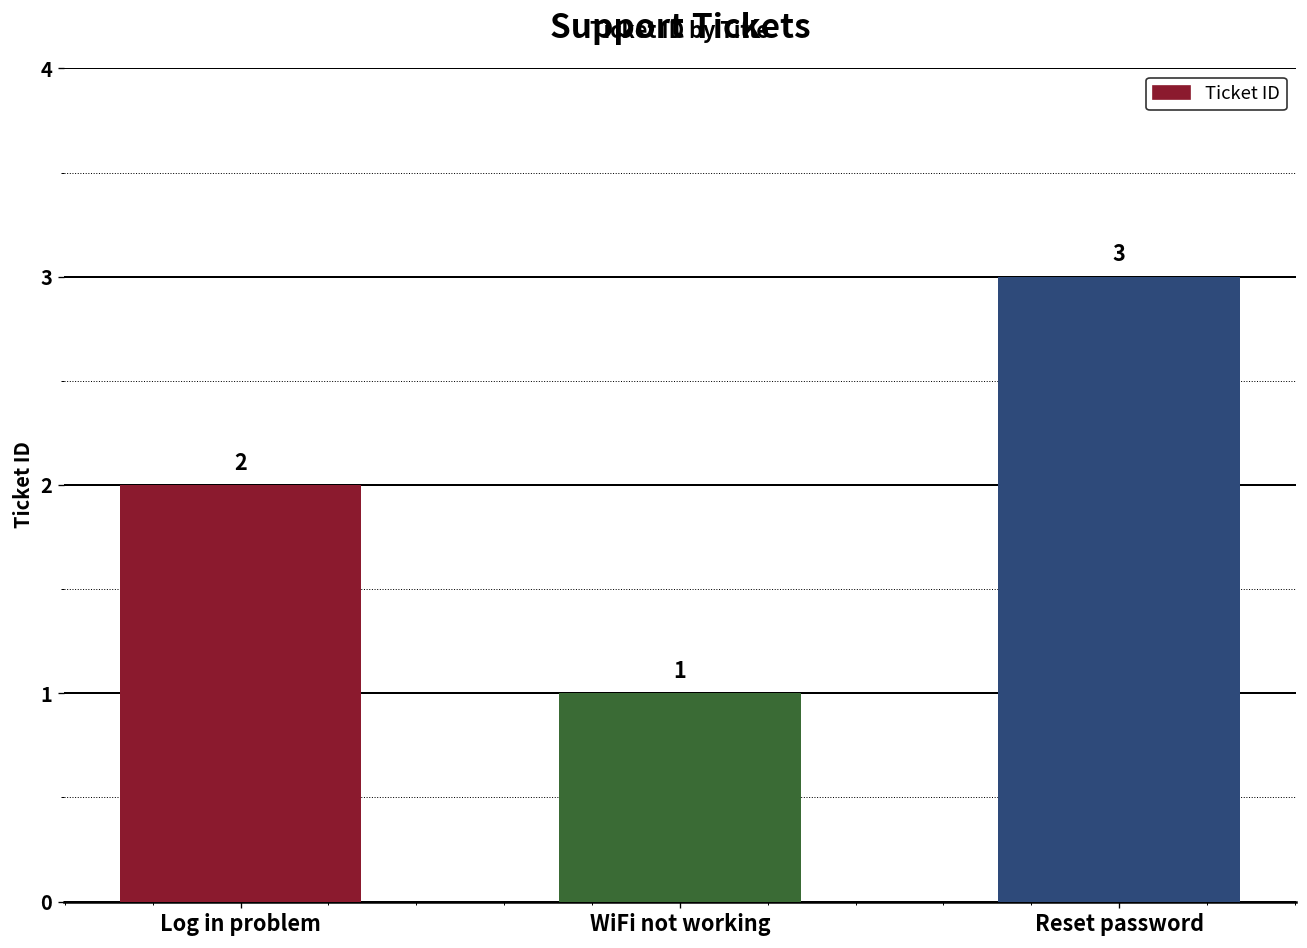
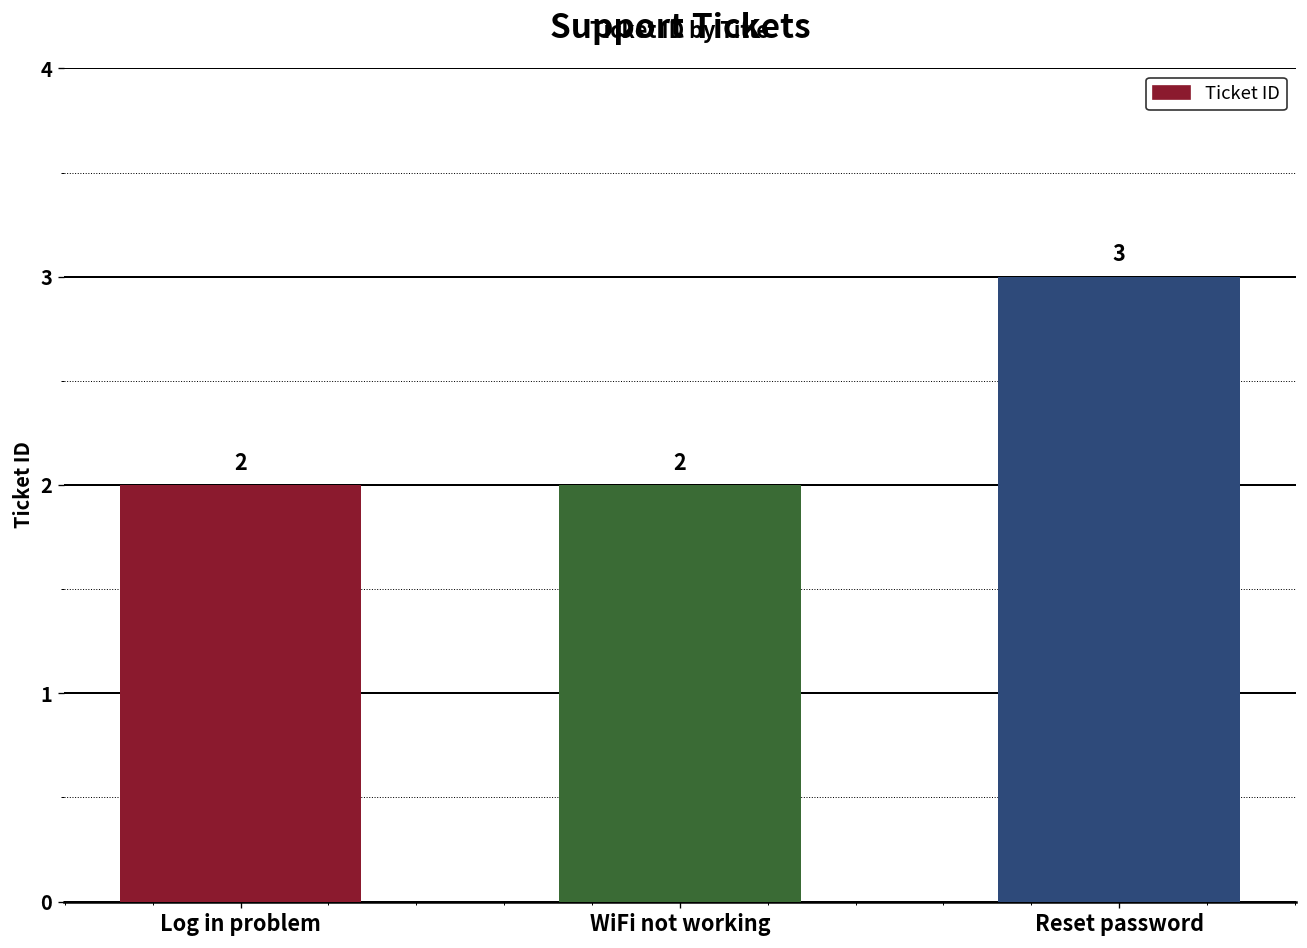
  {
    "Log in problem": 2,
-   "WiFi not working": 1,
+   "WiFi not working": 2,
    "Reset password": 3
  }
